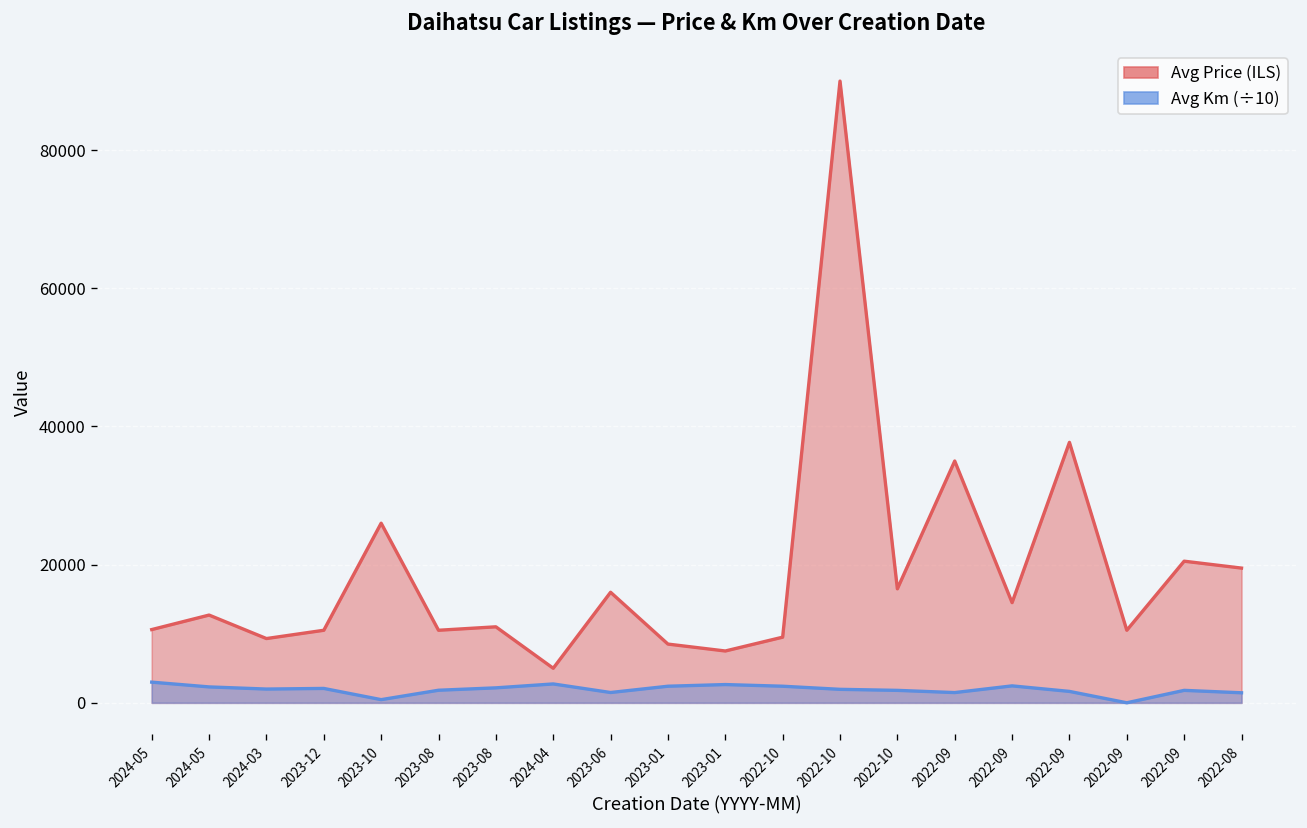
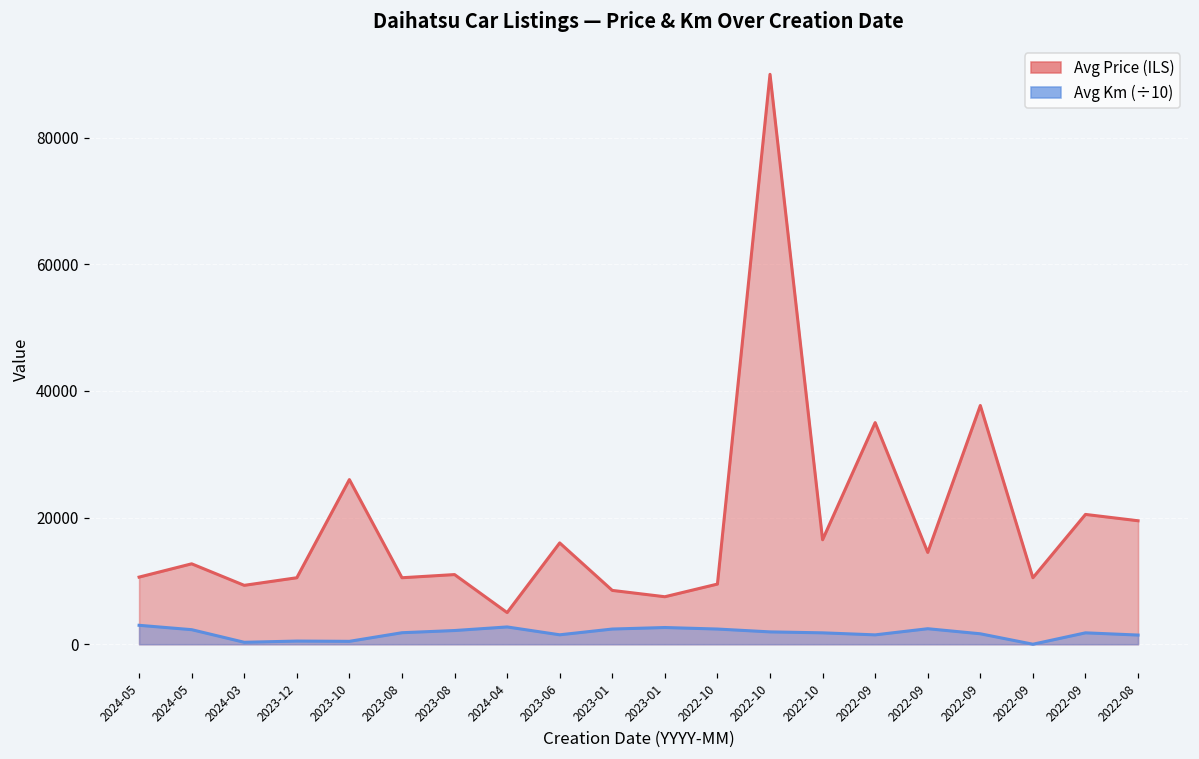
  {
    "Avg Km (÷10)": {
-     "2024-03": 2000,
-     "2023-12": 2000,
+     "2024-03": 0,
+     "2023-12": 1000,
      "2023-10": 0,
      "2024-04": 3000,
      "2023-06": 1000,
      "2022-08": 1000
    }
  }
